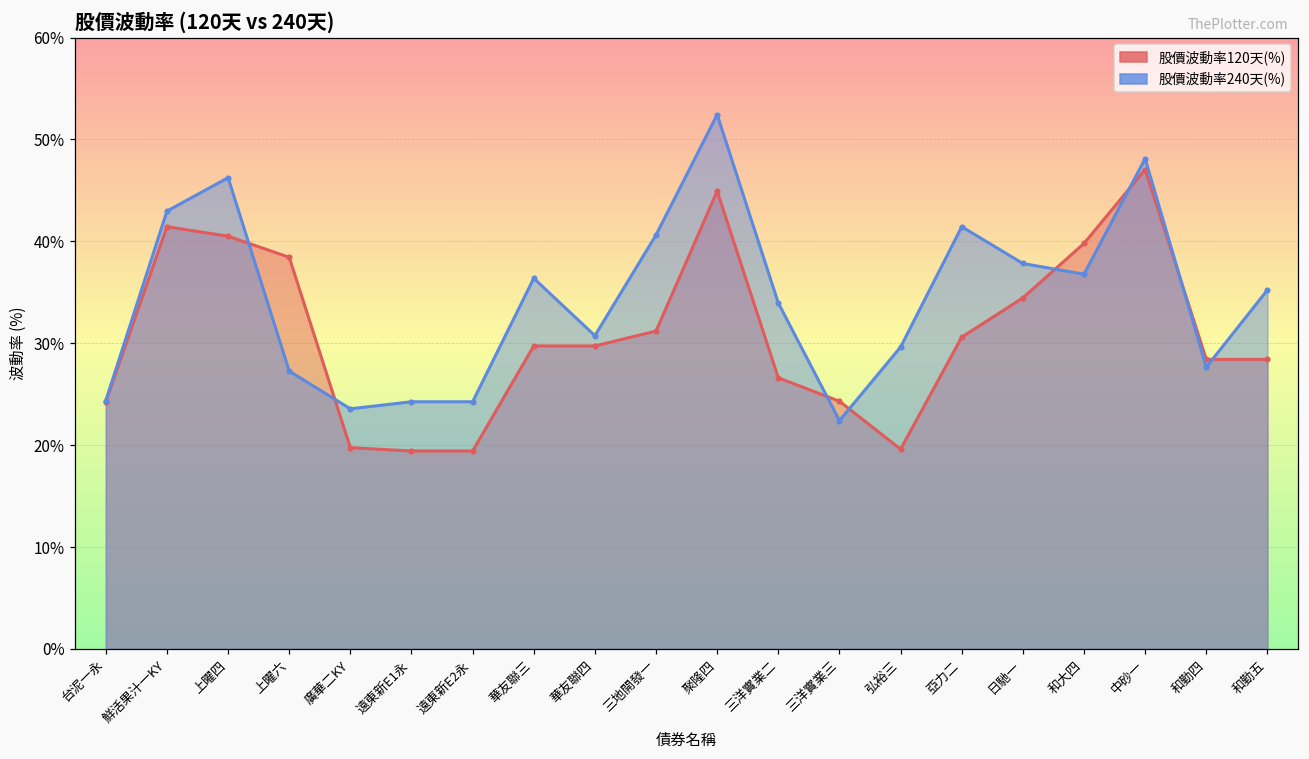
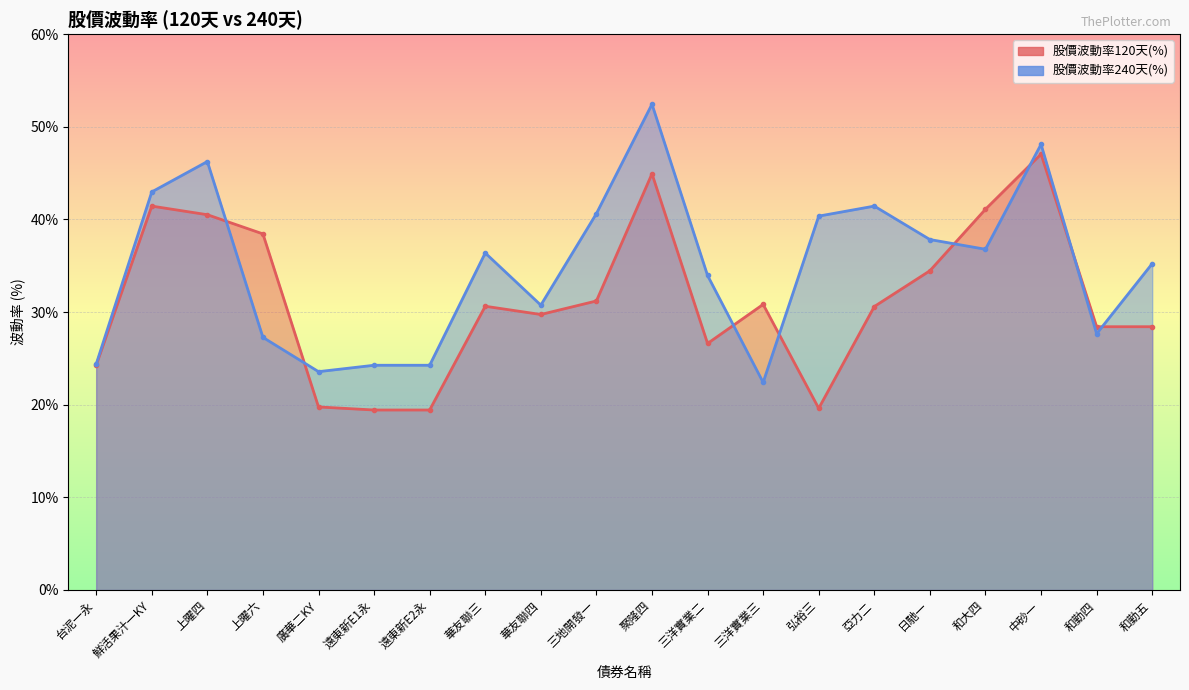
  {
    "股價波動率120天(%)": {
      "鮮活果汁一KY": "41%",
      "上曜四": "41%",
      "上曜六": "38%",
      "廣華二KY": "20%",
      "遠東新E1永": "19%",
      "遠東新E2永": "19%",
-     "華友聯三": "30%",
+     "華友聯三": "31%",
      "華友聯四": "30%",
      "三地開發一": "31%",
      "聚隆四": "45%",
      "三洋實業二": "27%",
-     "三洋實業三": "24%",
+     "三洋實業三": "31%",
      "弘裕三": "20%",
      "亞力二": "31%",
      "日馳一": "34%",
-     "和大四": "40%",
+     "和大四": "41%",
      "中砂一": "47%",
      "和勤四": "28%",
      "和勤五": "28%"
    },
    "股價波動率240天(%)": {
      "鮮活果汁一KY": "43%",
      "上曜四": "46%",
      "上曜六": "27%",
      "廣華二KY": "24%",
      "遠東新E1永": "24%",
      "遠東新E2永": "24%",
      "華友聯三": "36%",
      "華友聯四": "31%",
      "三地開發一": "41%",
      "聚隆四": "52%",
      "三洋實業二": "34%",
      "三洋實業三": "22%",
-     "弘裕三": "30%",
+     "弘裕三": "40%",
      "亞力二": "41%",
      "日馳一": "38%",
      "和大四": "37%",
      "中砂一": "48%",
      "和勤四": "28%",
      "和勤五": "35%"
    }
  }
